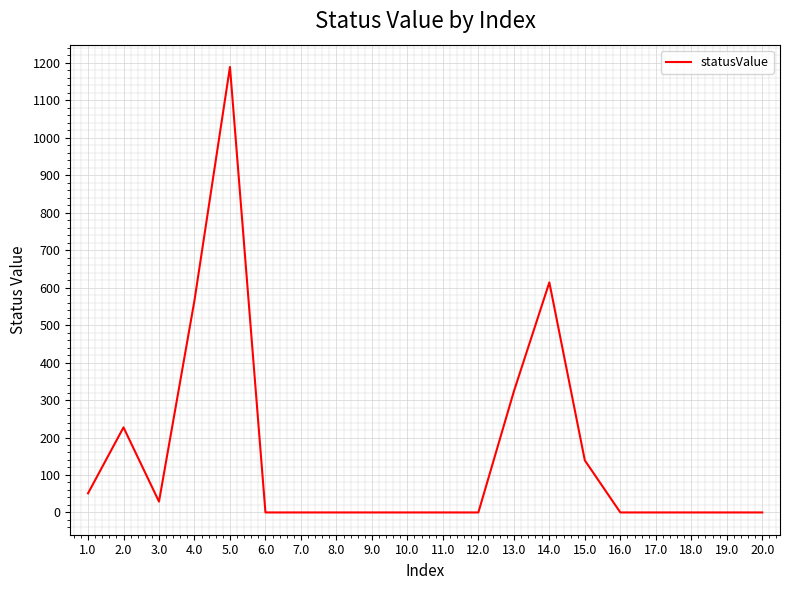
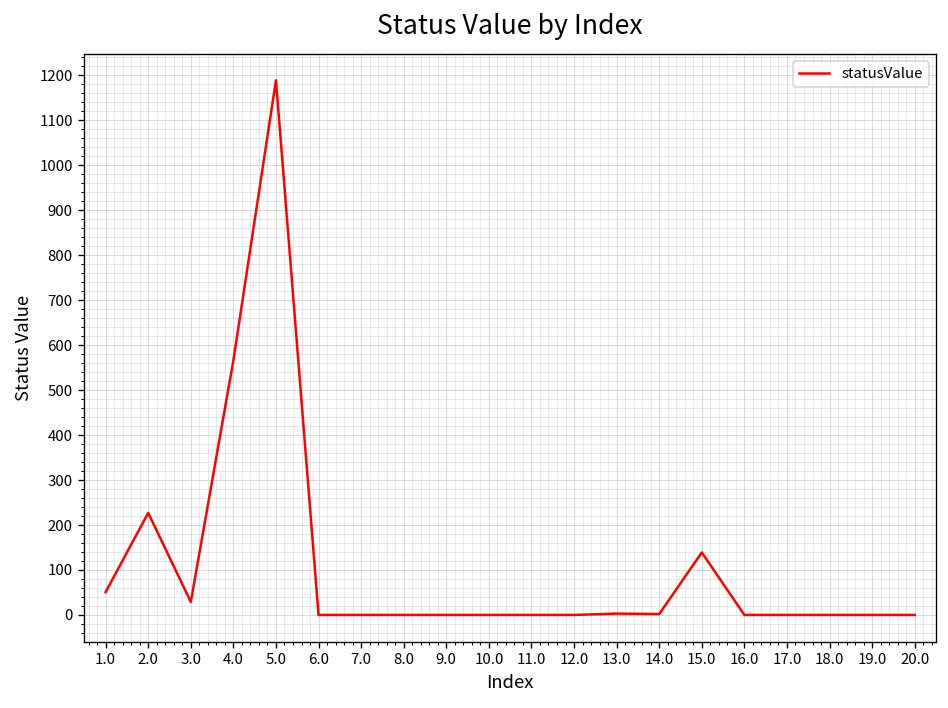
  {
    "1.0": 50,
    "2.0": 230,
    "3.0": 30,
    "4.0": 570,
    "5.0": 1190,
    "6.0": 0,
    "7.0": 0,
    "8.0": 0,
    "9.0": 0,
    "10.0": 0,
    "11.0": 0,
    "12.0": 0,
-   "13.0": 320,
-   "14.0": 610,
+   "13.0": 0,
+   "14.0": 0,
    "15.0": 140,
    "16.0": 0,
    "17.0": 0,
    "18.0": 0,
    "19.0": 0,
    "20.0": 0
  }
